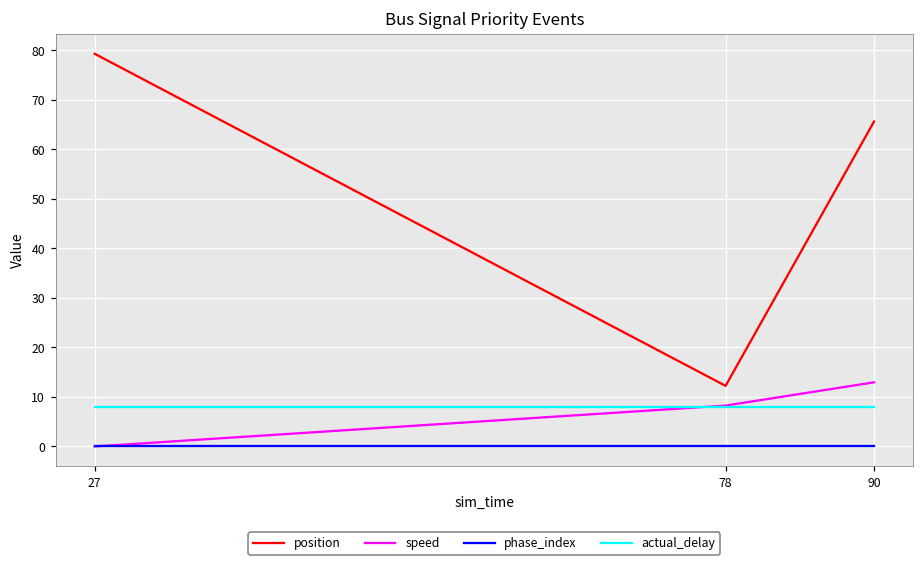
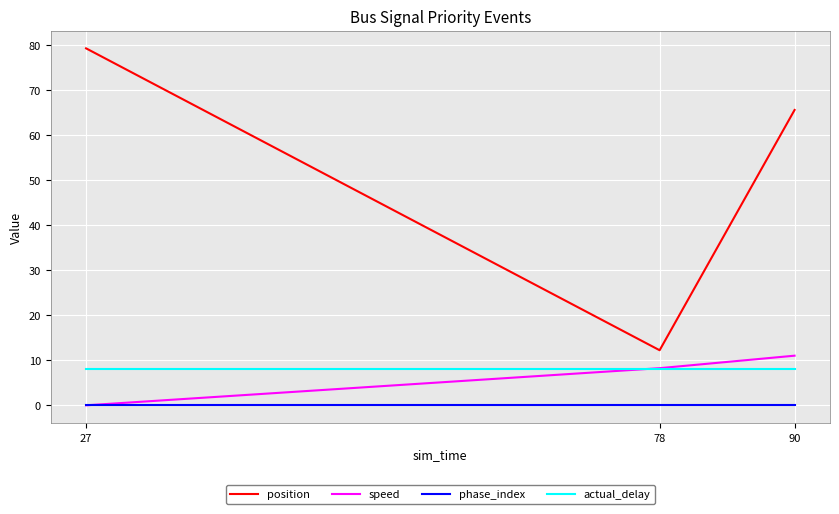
  {
    "position": {
      "27": 79,
      "78": 12,
      "90": 66
    },
    "speed": {
-     "90": 13
+     "90": 11
    },
    "phase_index": {
      "78": 0,
      "90": 0
    },
    "actual_delay": {
      "27": 8,
      "90": 8
    }
  }
